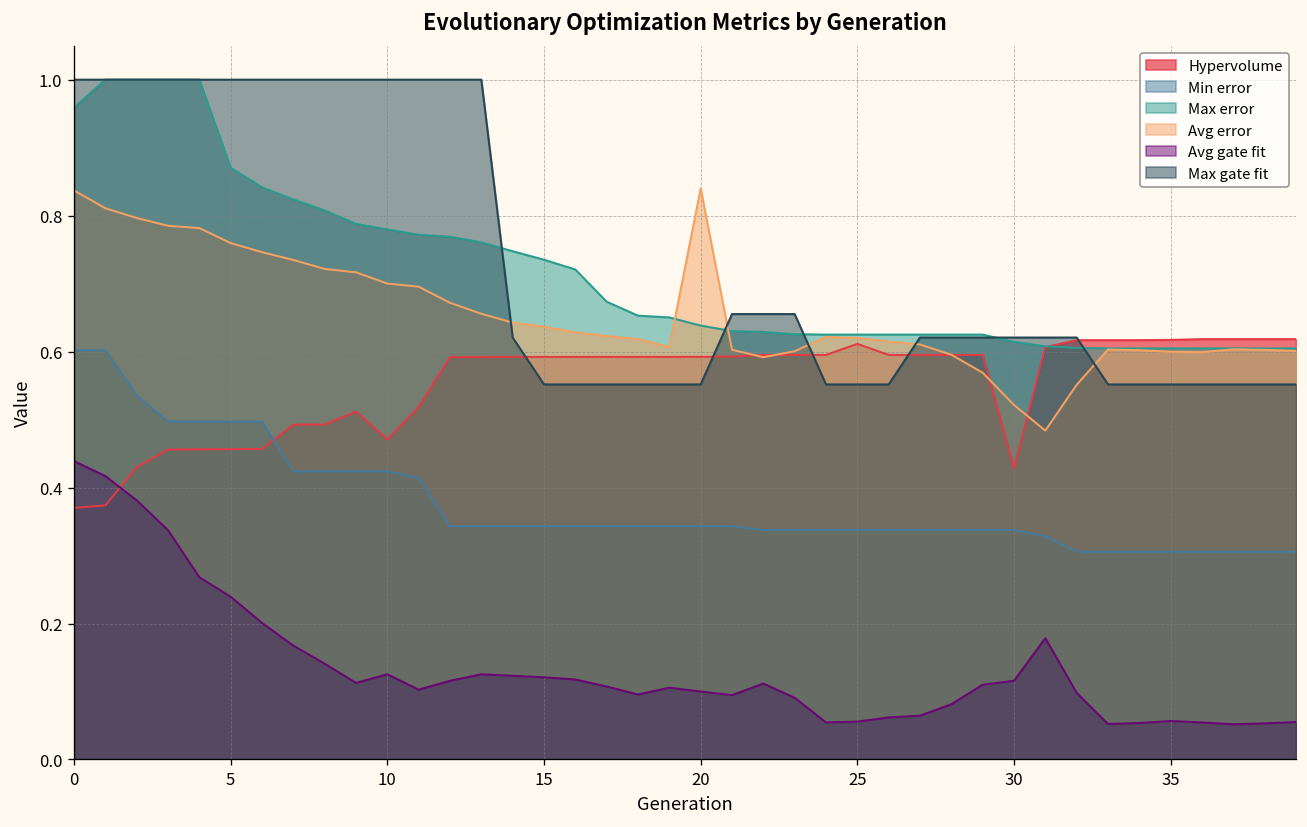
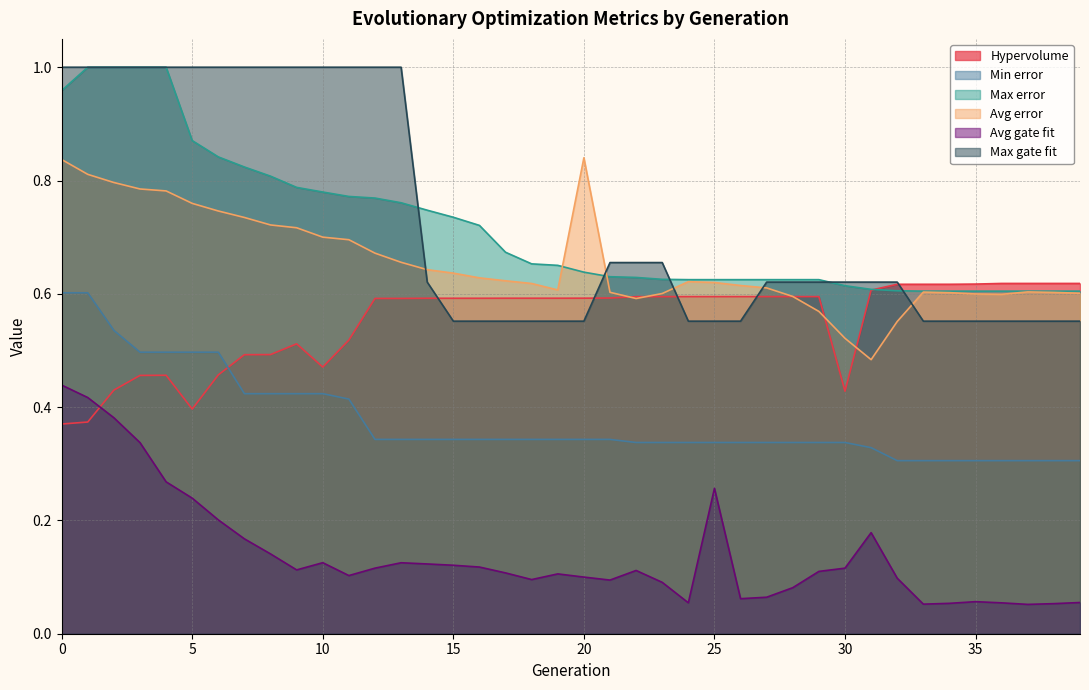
  {
    "Hypervolume": {
      "0": 0.37,
-     "5": 0.46,
+     "5": 0.40,
      "10": 0.47,
      "15": 0.59,
      "20": 0.59,
-     "25": 0.61,
+     "25": 0.60,
      "30": 0.43,
      "35": 0.62
    },
    "Avg error": {
      "0": 0.84,
      "5": 0.76,
      "10": 0.70,
      "15": 0.64,
      "20": 0.84,
      "25": 0.62,
      "30": 0.52,
      "35": 0.60
    },
    "Avg gate fit": {
      "0": 0.44,
      "5": 0.24,
      "10": 0.13,
      "15": 0.12,
      "20": 0.10,
-     "25": 0.06,
+     "25": 0.26,
      "30": 0.12,
      "35": 0.06
    },
    "Max gate fit": {
      "0": 1.00,
      "5": 1.00,
      "10": 1.00,
      "15": 0.55,
      "20": 0.55,
      "25": 0.55,
      "30": 0.62,
      "35": 0.55
    }
  }
